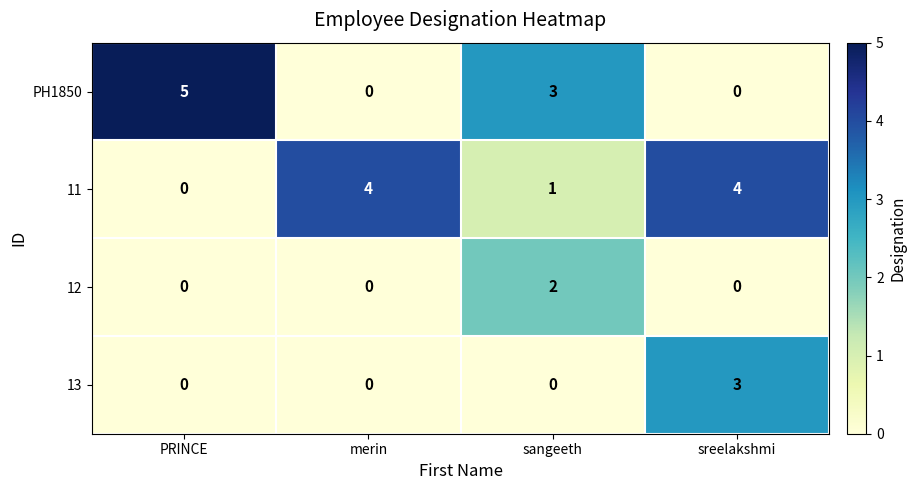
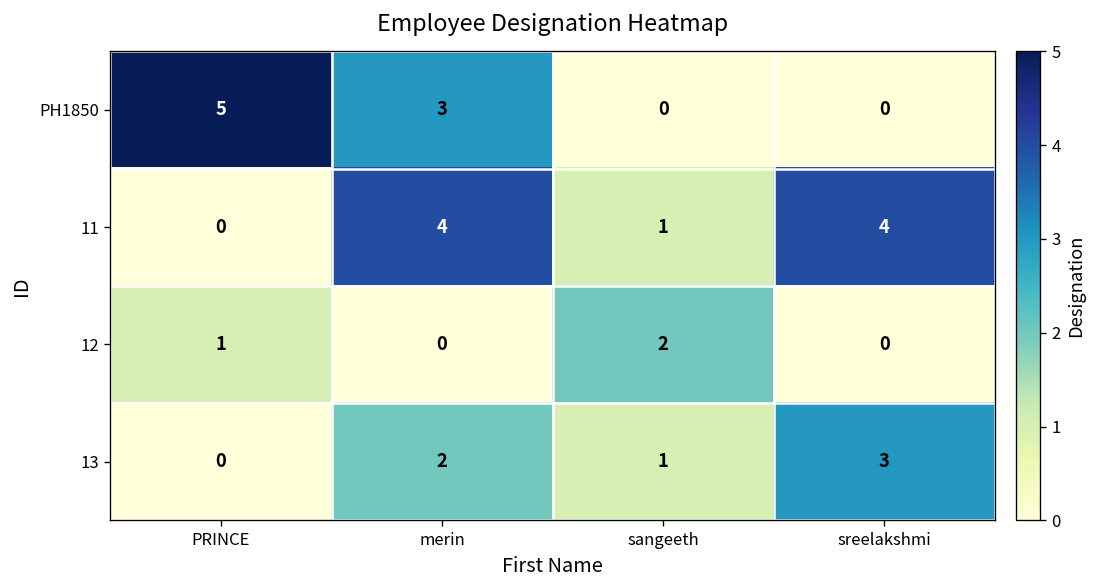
  {
    "PH1850": {
      "PRINCE": 5,
-     "merin": 0,
-     "sangeeth": 3,
+     "merin": 3,
+     "sangeeth": 0,
      "sreelakshmi": 0
    },
    "11": {
      "PRINCE": 0,
      "merin": 4,
      "sangeeth": 1,
      "sreelakshmi": 4
    },
    "12": {
-     "PRINCE": 0,
+     "PRINCE": 1,
      "merin": 0,
      "sangeeth": 2,
      "sreelakshmi": 0
    },
    "13": {
      "PRINCE": 0,
-     "merin": 0,
-     "sangeeth": 0,
+     "merin": 2,
+     "sangeeth": 1,
      "sreelakshmi": 3
    }
  }
